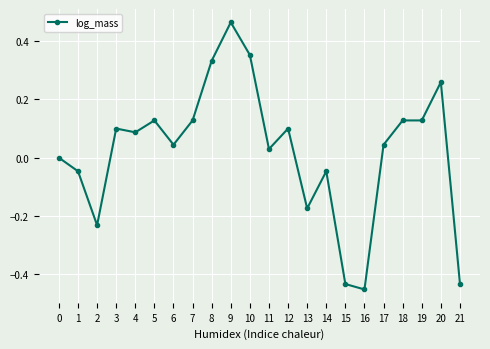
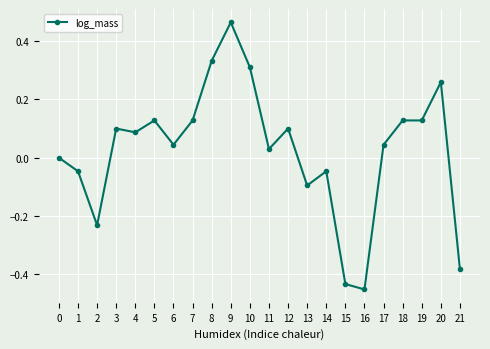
  {
    "0": 0.00,
    "1": -0.05,
    "2": -0.23,
    "3": 0.10,
    "4": 0.09,
    "5": 0.13,
    "6": 0.04,
    "7": 0.13,
    "8": 0.33,
    "9": 0.46,
-   "10": 0.35,
+   "10": 0.31,
    "11": 0.03,
    "12": 0.10,
-   "13": -0.17,
+   "13": -0.10,
    "14": -0.05,
    "15": -0.43,
    "16": -0.45,
    "17": 0.04,
    "18": 0.13,
    "19": 0.13,
    "20": 0.26,
-   "21": -0.43
+   "21": -0.38
  }
